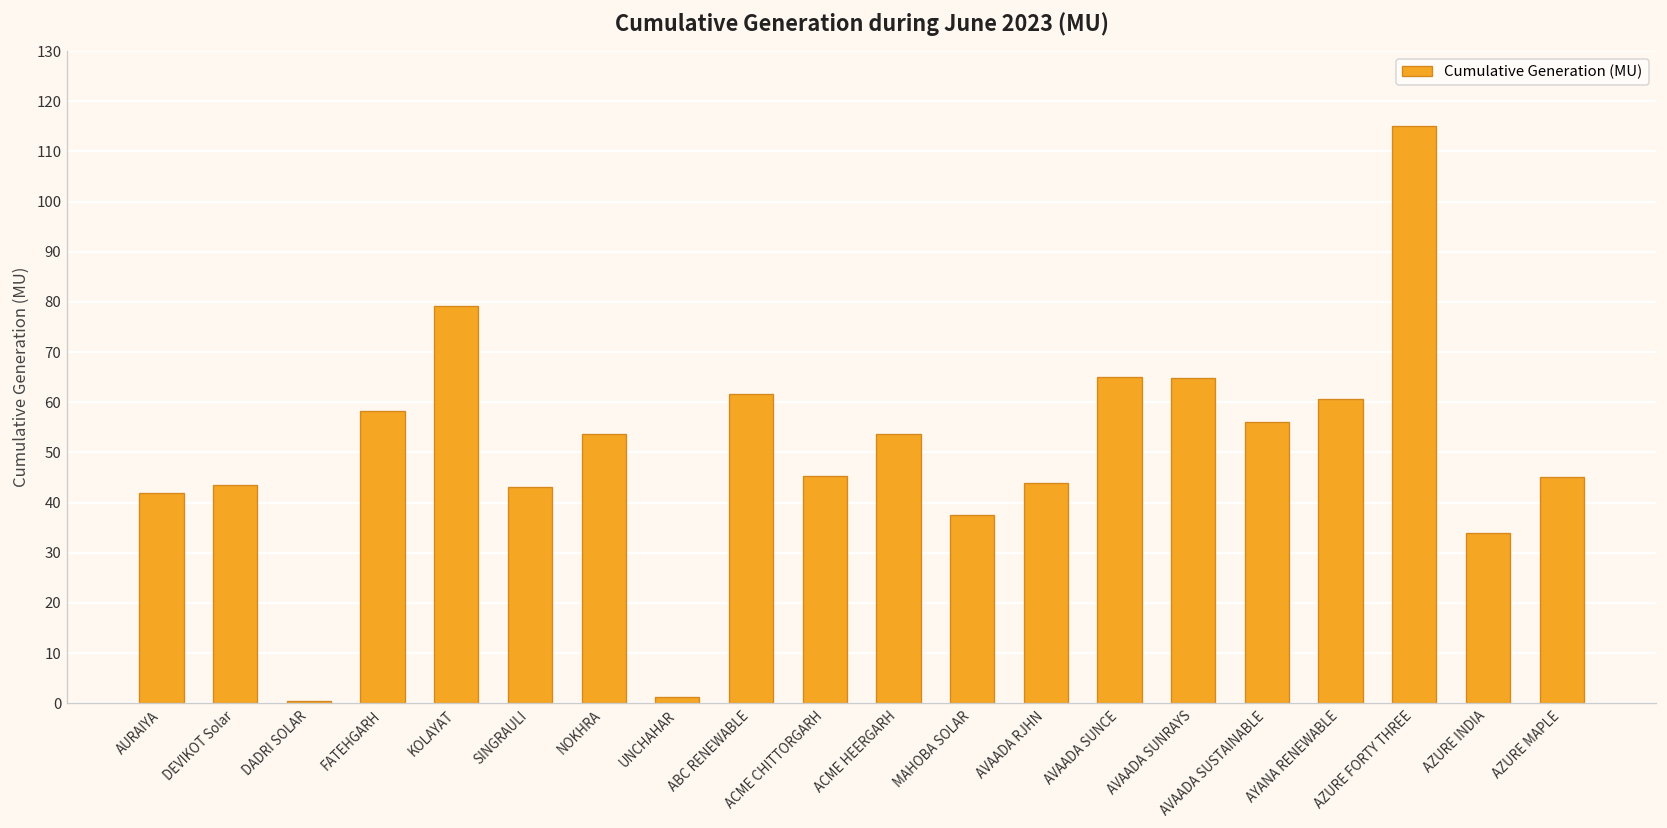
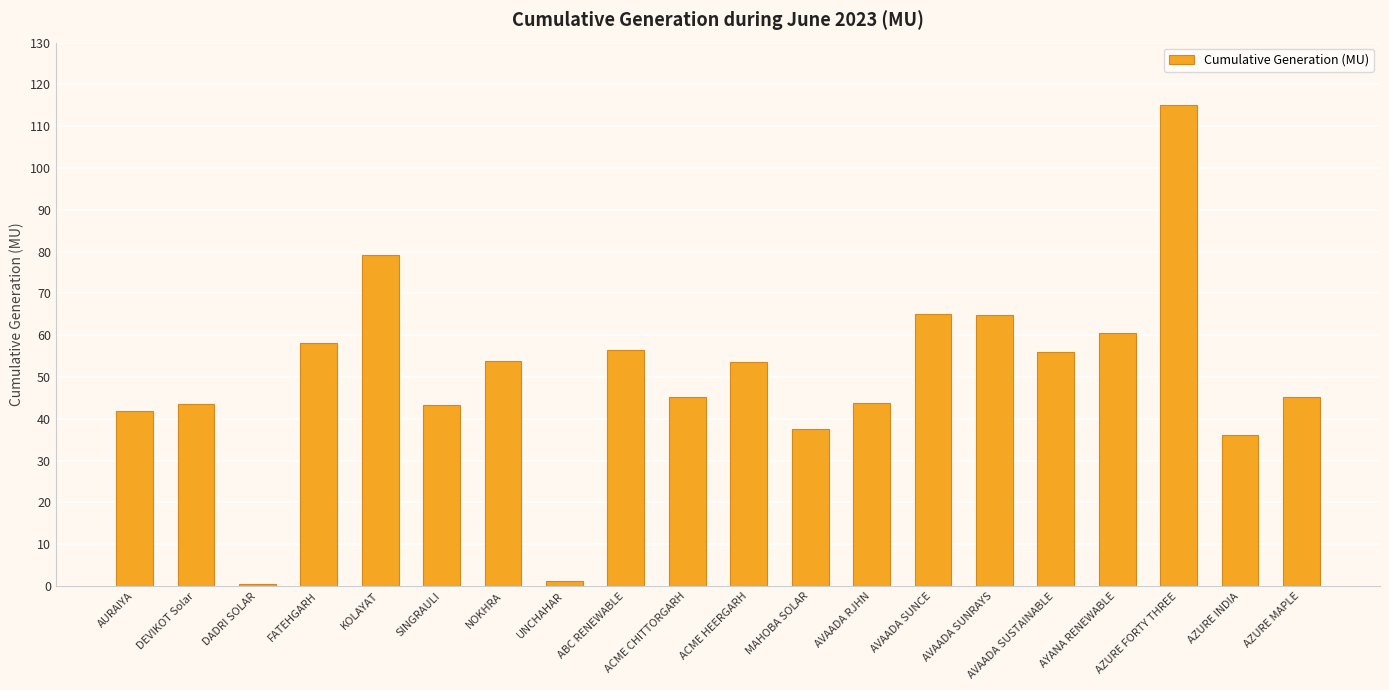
  {
    "AURAIYA": 42,
    "DEVIKOT Solar": 44,
    "FATEHGARH": 58,
    "KOLAYAT": 79,
    "SINGRAULI": 43,
    "NOKHRA": 54,
    "UNCHAHAR": 1,
-   "ABC RENEWABLE": 62,
+   "ABC RENEWABLE": 56,
    "ACME CHITTORGARH": 45,
    "ACME HEERGARH": 54,
    "MAHOBA SOLAR": 38,
    "AVAADA RJHN": 44,
    "AVAADA SUNCE": 65,
    "AVAADA SUNRAYS": 65,
    "AVAADA SUSTAINABLE": 56,
    "AYANA RENEWABLE": 61,
    "AZURE FORTY THREE": 115,
-   "AZURE INDIA": 34,
+   "AZURE INDIA": 36,
    "AZURE MAPLE": 45
  }
